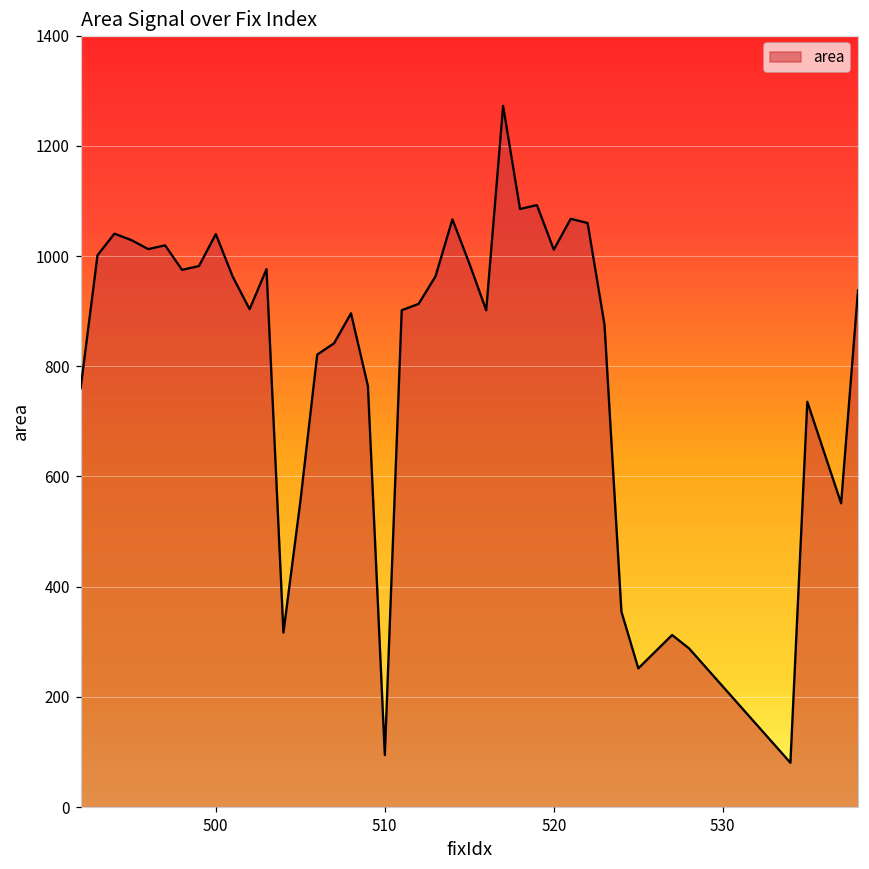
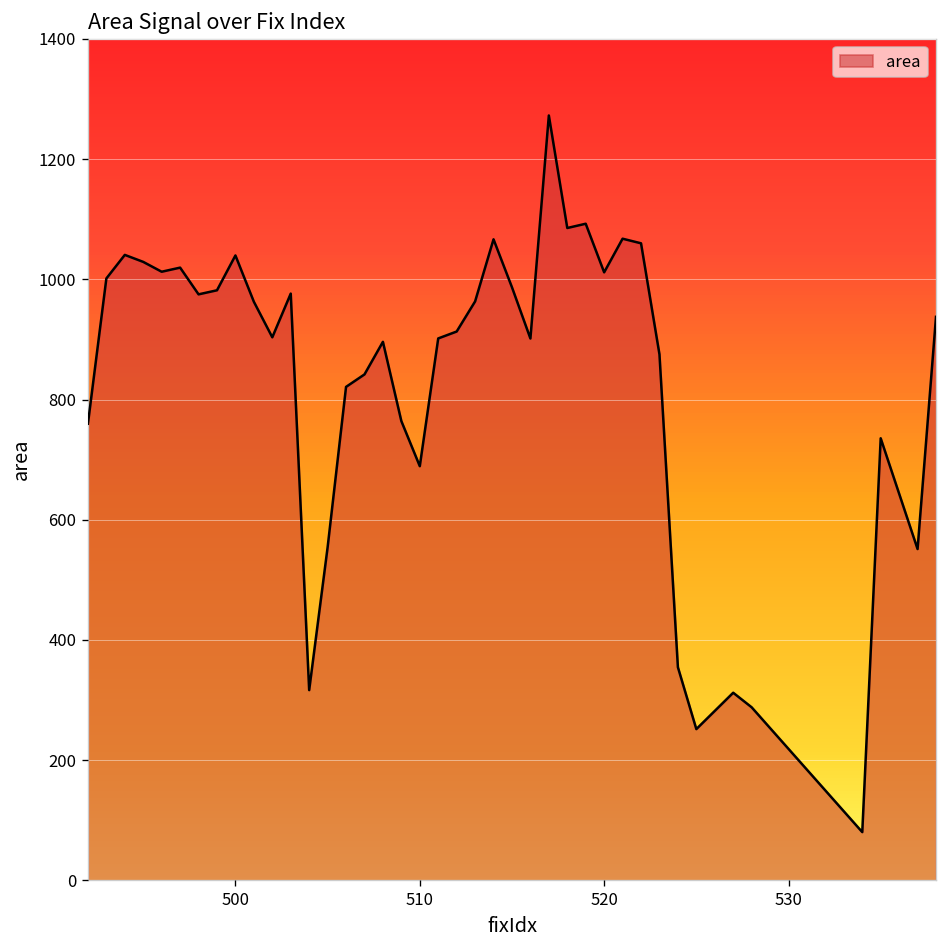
  {
    "500": 1040,
-   "510": 90,
+   "510": 690,
    "520": 1010
  }
